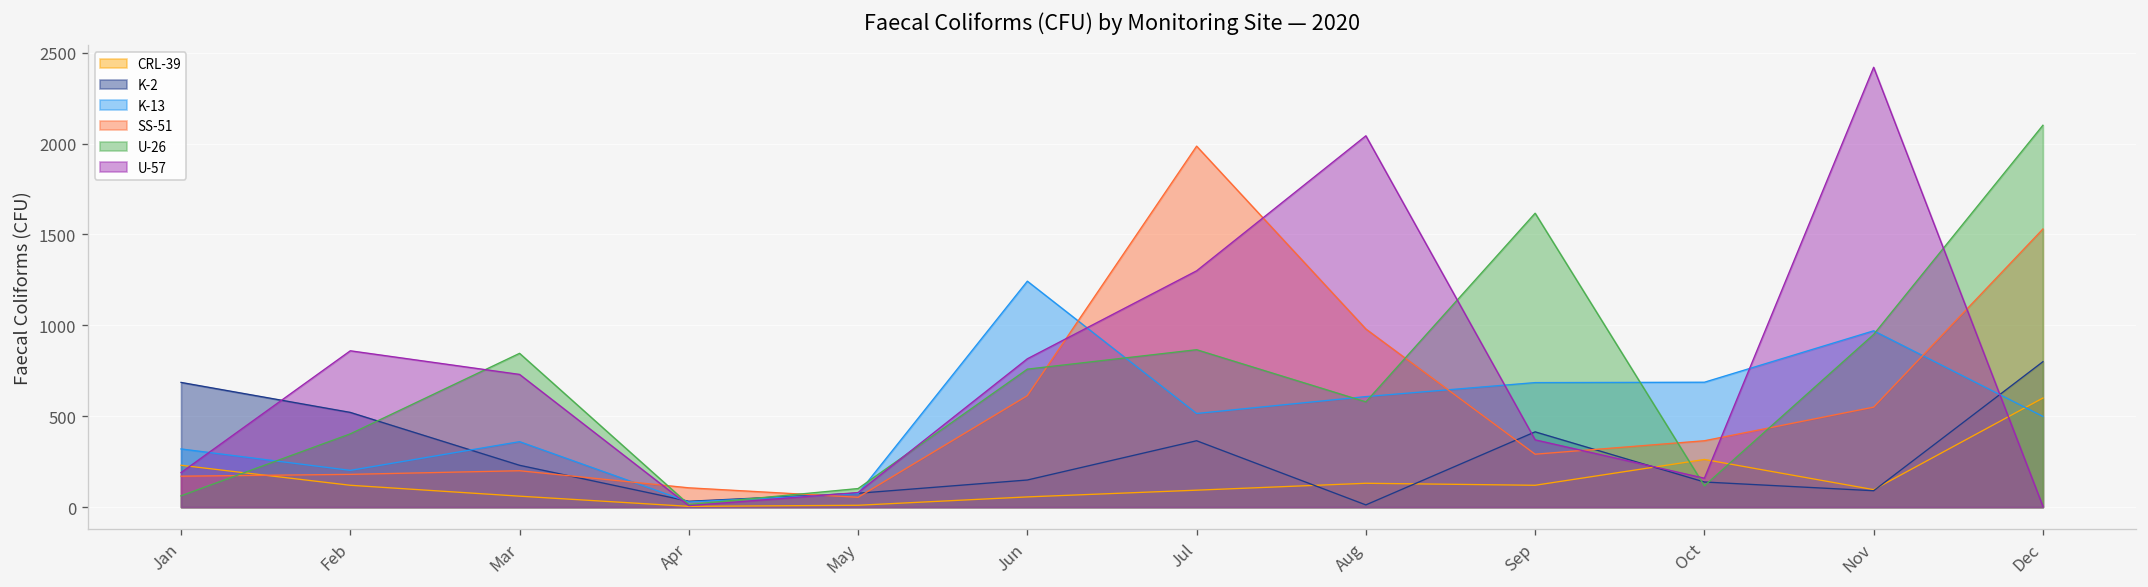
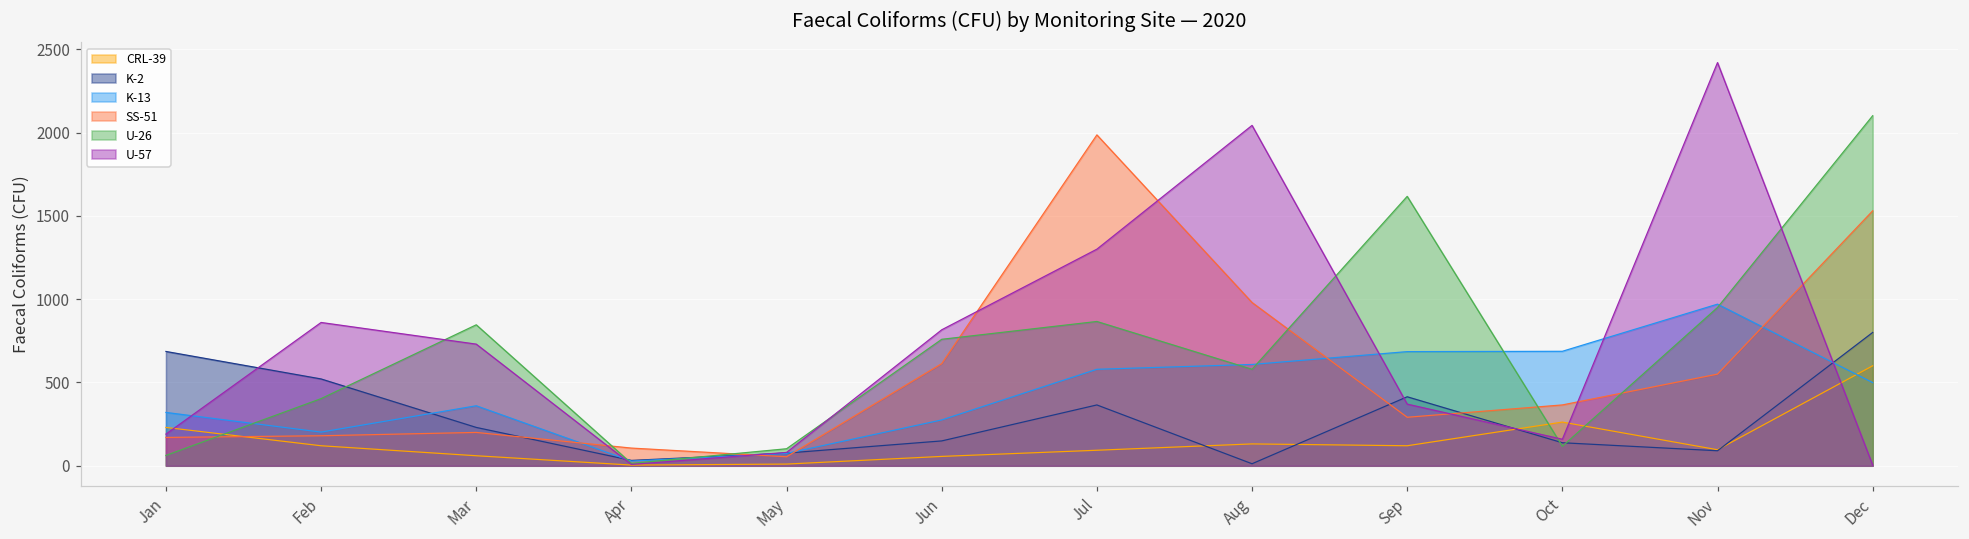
  {
    "K-2": {
      "Jan": 690,
      "Feb": 520,
      "Mar": 230,
      "Jun": 150,
      "Jul": 370,
      "Aug": 10,
      "Sep": 410,
      "Oct": 140,
      "Dec": 800
    },
    "K-13": {
      "Jan": 320,
      "Feb": 200,
      "Mar": 360,
-     "Jun": 1240,
-     "Jul": 520,
+     "Jun": 280,
+     "Jul": 580,
      "Aug": 610,
      "Sep": 690,
      "Oct": 690,
      "Nov": 970,
      "Dec": 500
    },
    "U-26": {
      "Jan": 60,
      "Feb": 400,
      "Mar": 850,
      "May": 100,
      "Jun": 760,
      "Jul": 870,
      "Aug": 580,
      "Sep": 1620,
      "Oct": 120,
      "Nov": 950,
      "Dec": 2100
    },
    "U-57": {
      "Jan": 190,
      "Feb": 860,
      "Mar": 730,
      "Jun": 820,
      "Jul": 1300,
      "Aug": 2040,
      "Sep": 370,
      "Oct": 160,
      "Nov": 2420,
      "Dec": 0
    }
  }
